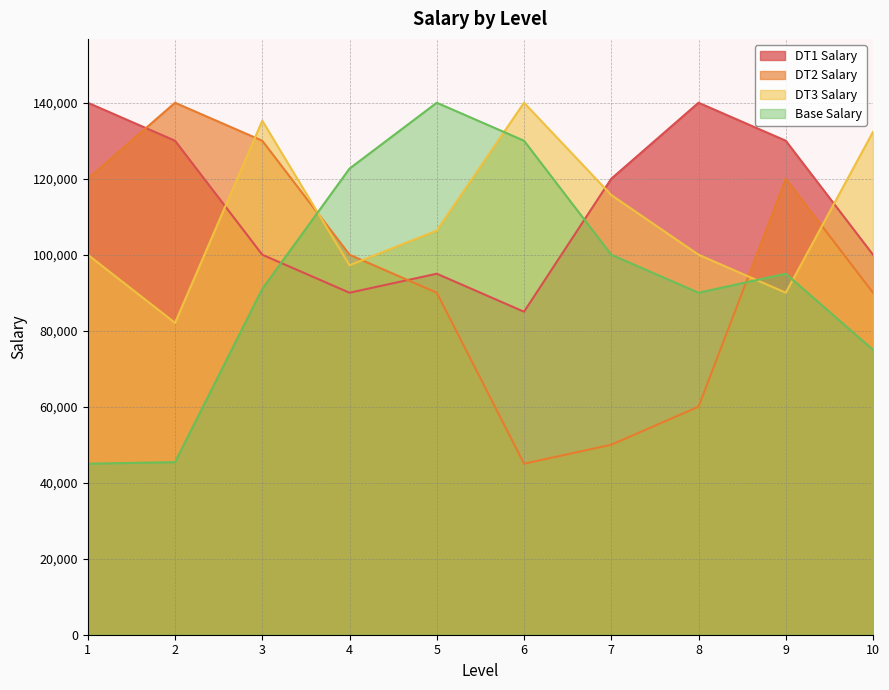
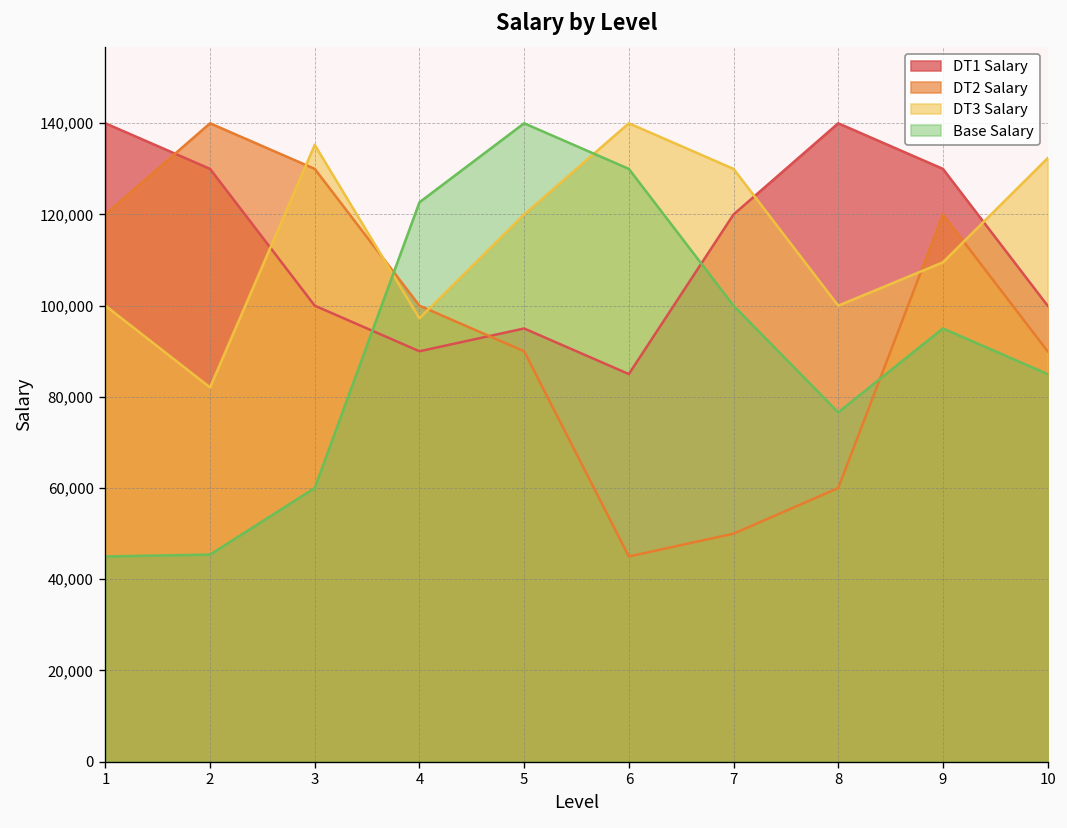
  {
    "DT3 Salary": {
      "1": "100,000",
      "2": "82,000",
      "3": "135,000",
      "4": "97,000",
-     "5": "106,000",
+     "5": "120,000",
      "6": "140,000",
-     "7": "116,000",
+     "7": "130,000",
      "8": "100,000",
-     "9": "90,000",
+     "9": "109,000",
      "10": "132,000"
    },
    "Base Salary": {
      "1": "45,000",
      "2": "45,000",
-     "3": "91,000",
+     "3": "60,000",
      "4": "123,000",
      "5": "140,000",
      "6": "130,000",
      "7": "100,000",
-     "8": "90,000",
+     "8": "77,000",
      "9": "95,000",
-     "10": "75,000"
+     "10": "85,000"
    }
  }
